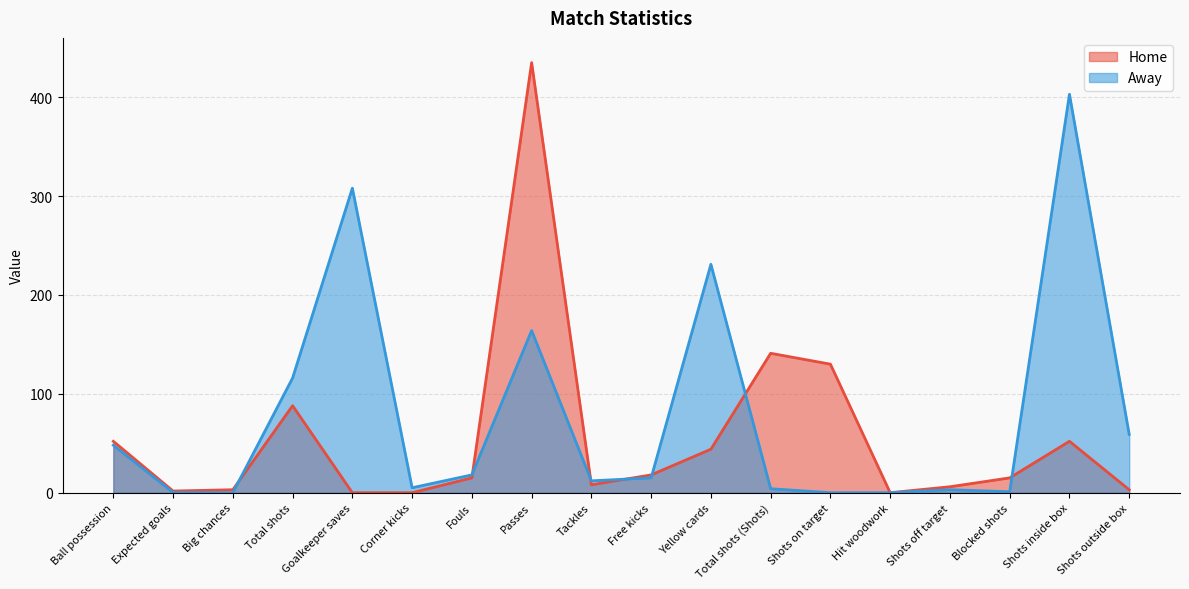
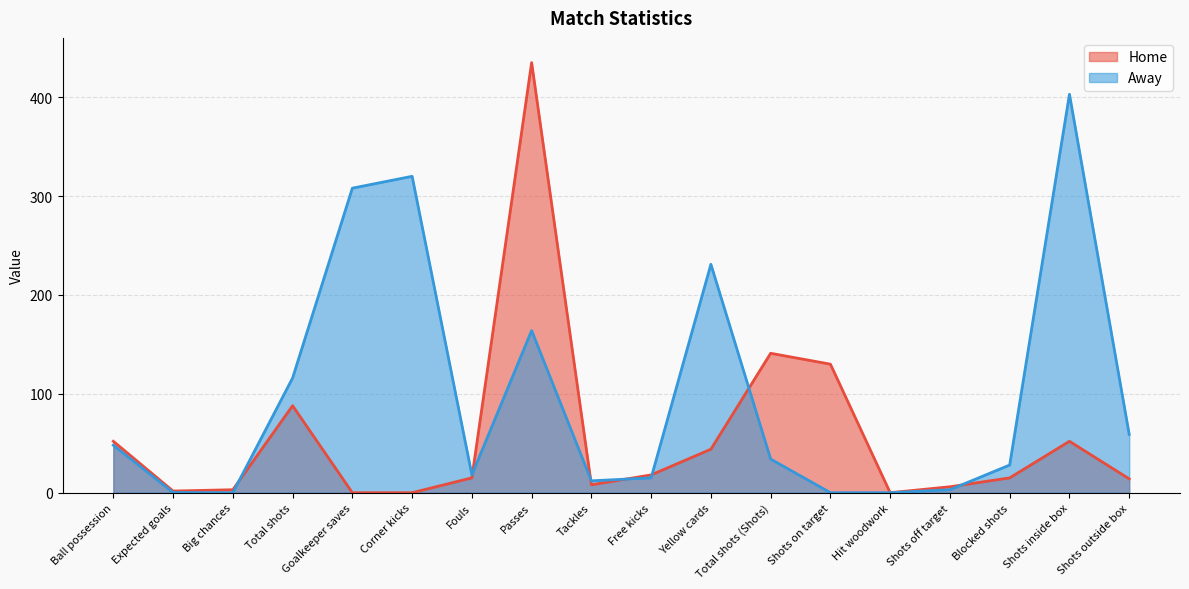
  {
    "Home": {
      "Ball possession": 50,
      "Big chances": 0,
      "Total shots": 90,
      "Goalkeeper saves": 0,
      "Corner kicks": 0,
      "Fouls": 20,
      "Passes": 440,
      "Tackles": 10,
      "Free kicks": 20,
      "Yellow cards": 40,
      "Total shots (Shots)": 140,
      "Shots on target": 130,
      "Shots off target": 10,
      "Blocked shots": 20,
      "Shots inside box": 50,
-     "Shots outside box": 0
+     "Shots outside box": 10
    },
    "Away": {
      "Ball possession": 50,
      "Big chances": 0,
      "Total shots": 120,
      "Goalkeeper saves": 310,
-     "Corner kicks": 10,
+     "Corner kicks": 320,
      "Fouls": 20,
      "Passes": 160,
      "Tackles": 10,
      "Free kicks": 20,
      "Yellow cards": 230,
-     "Total shots (Shots)": 0,
+     "Total shots (Shots)": 30,
      "Shots on target": 0,
      "Shots off target": 0,
-     "Blocked shots": 0,
+     "Blocked shots": 30,
      "Shots inside box": 400,
      "Shots outside box": 60
    }
  }
